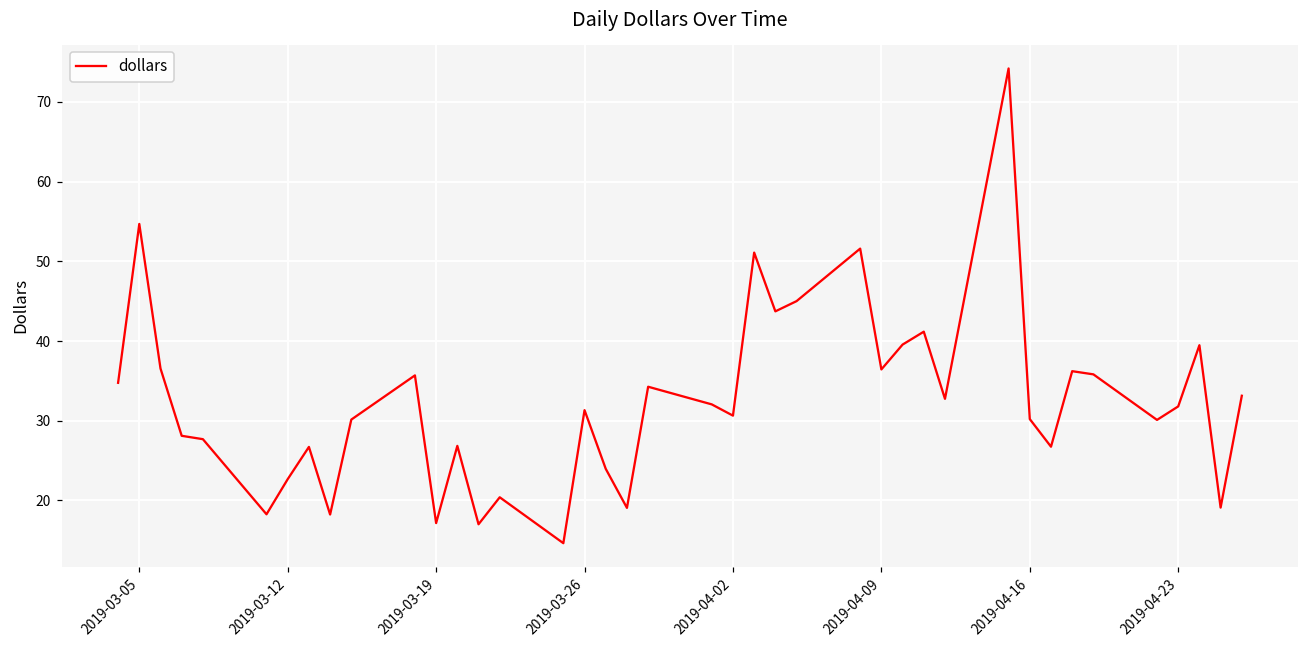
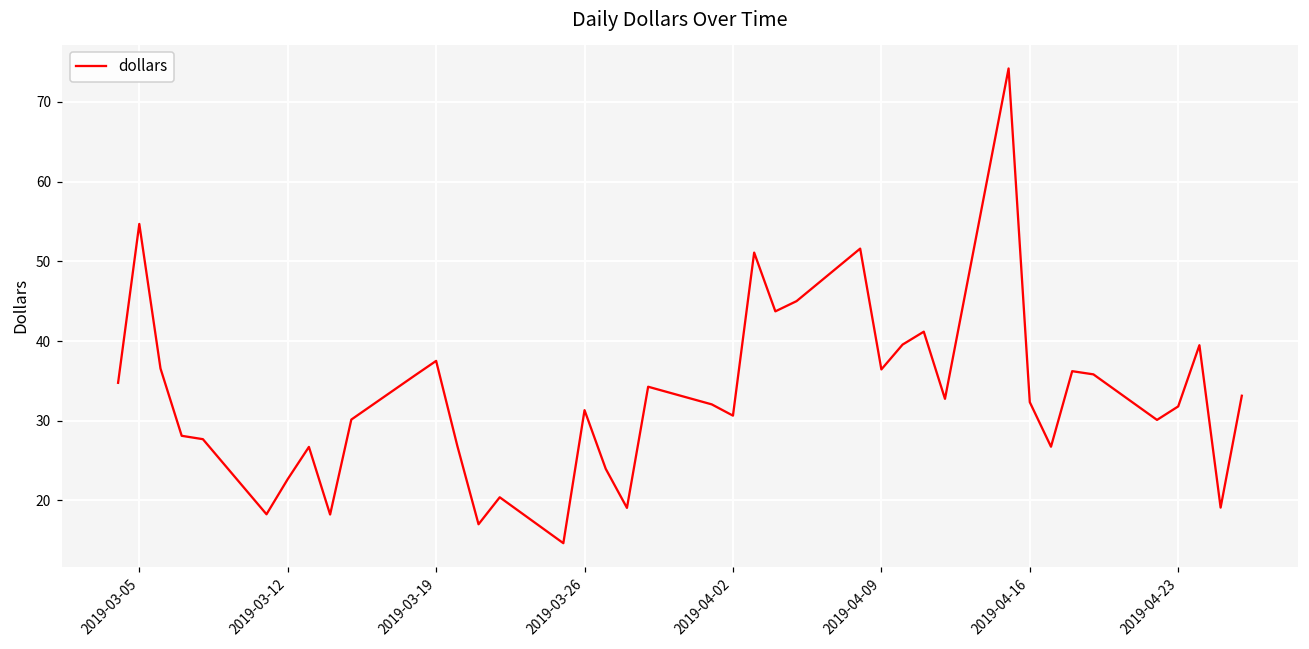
  {
    "2019-03-05": 55,
    "2019-03-12": 23,
-   "2019-03-19": 17,
+   "2019-03-19": 38,
    "2019-03-26": 31,
    "2019-04-02": 31,
    "2019-04-09": 36,
-   "2019-04-16": 30,
+   "2019-04-16": 32,
    "2019-04-23": 32
  }
